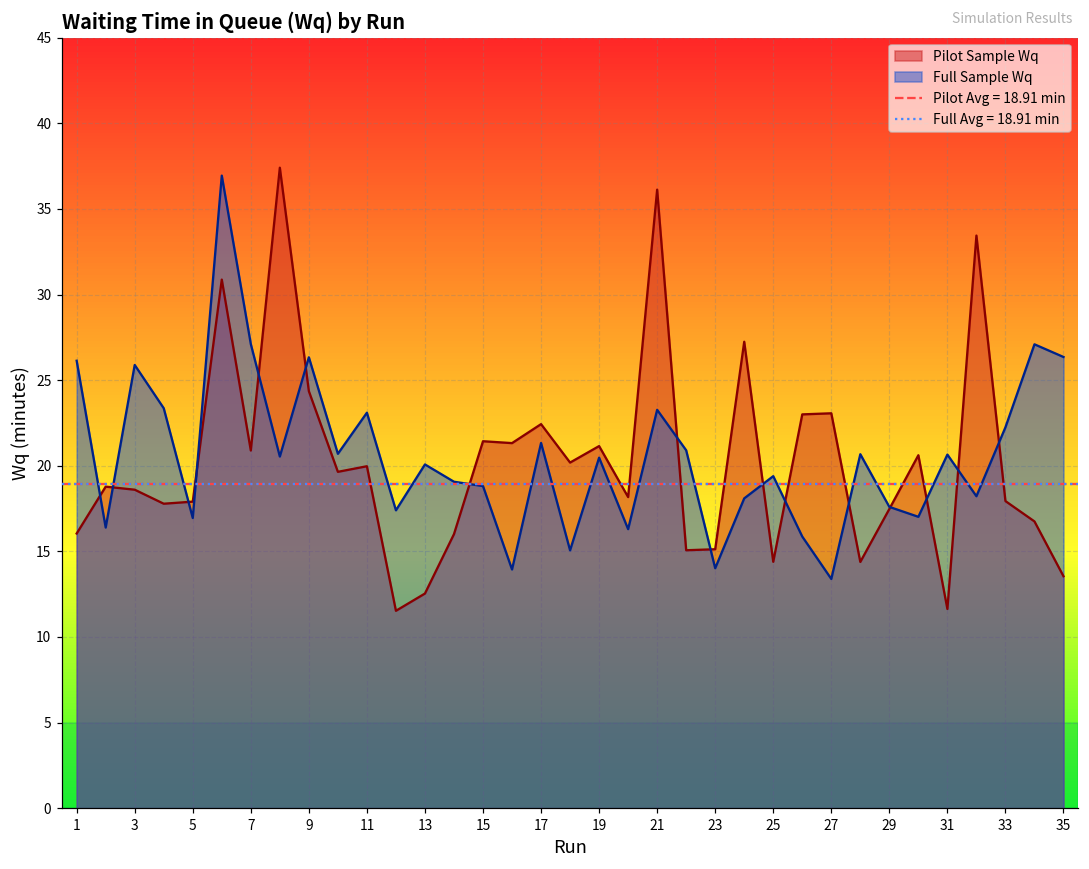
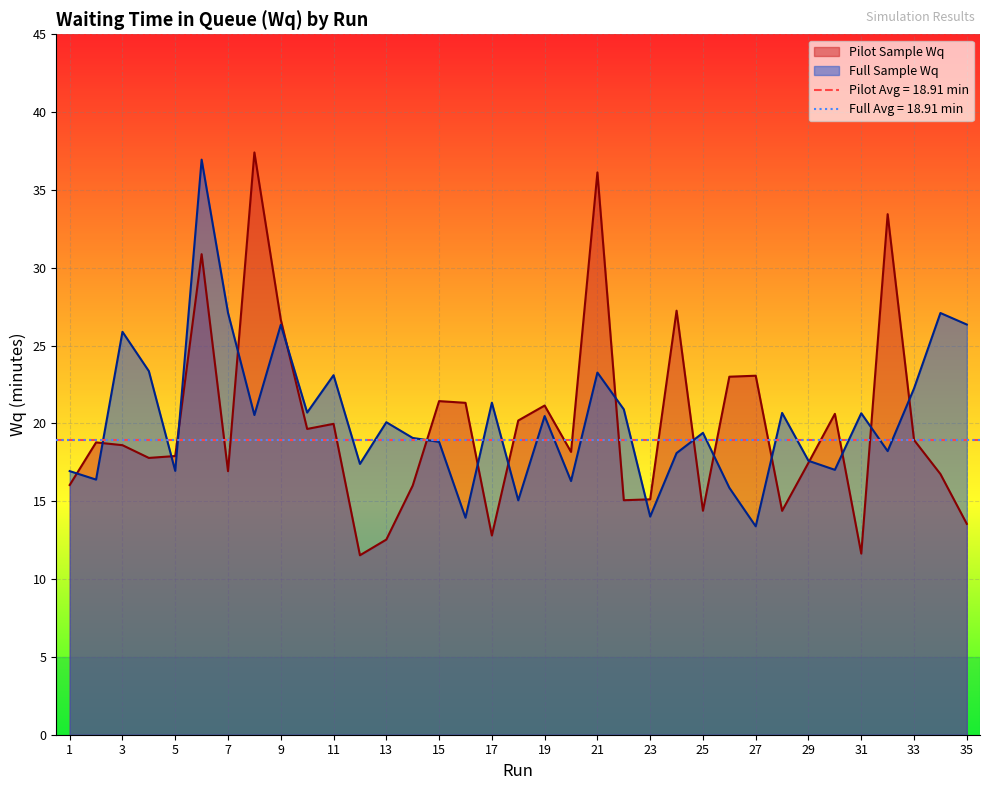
  {
    "Pilot Sample Wq": {
      "1": 16.0,
      "3": 18.6,
      "5": 17.9,
-     "7": 20.9,
-     "9": 24.4,
+     "7": 16.9,
+     "9": 26.7,
      "11": 20.0,
      "13": 12.5,
      "15": 21.4,
-     "17": 22.4,
+     "17": 12.8,
      "19": 21.1,
      "21": 36.1,
      "23": 15.1,
      "25": 14.4,
      "27": 23.1,
      "31": 11.6,
-     "33": 17.9,
+     "33": 18.9,
      "35": 13.5
    },
    "Full Sample Wq": {
-     "1": 26.1,
+     "1": 16.9,
      "3": 25.9,
      "5": 16.9,
      "7": 27.1,
      "9": 26.3,
      "11": 23.1,
      "13": 20.1,
      "15": 18.8,
      "17": 21.3,
      "19": 20.5,
      "21": 23.3,
      "23": 14.0,
      "25": 19.4,
      "27": 13.4,
      "31": 20.7,
      "33": 22.2,
      "35": 26.4
    }
  }
